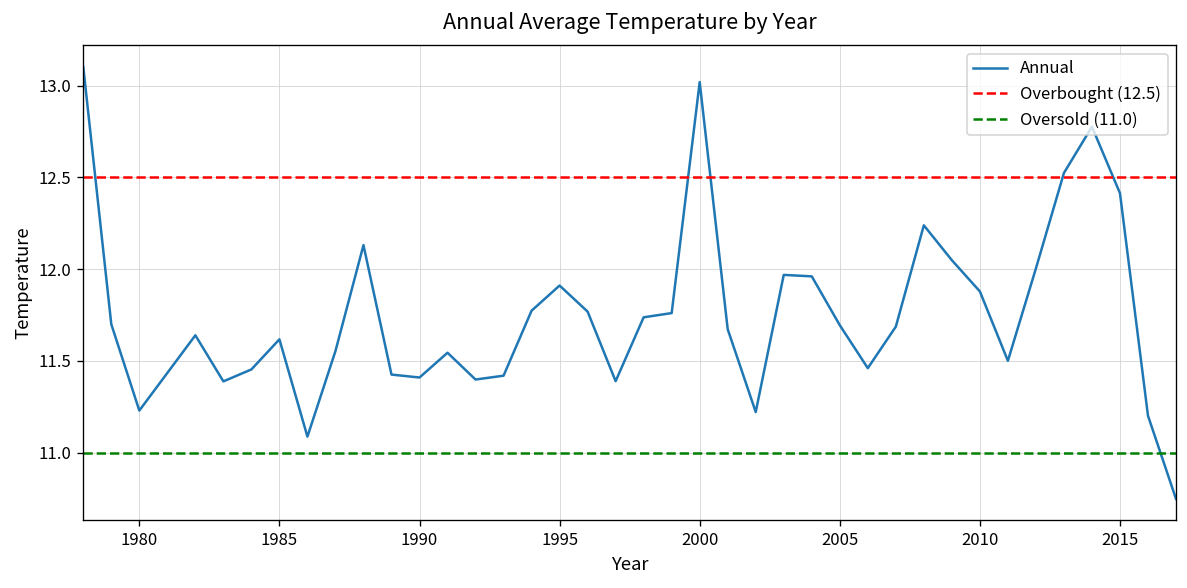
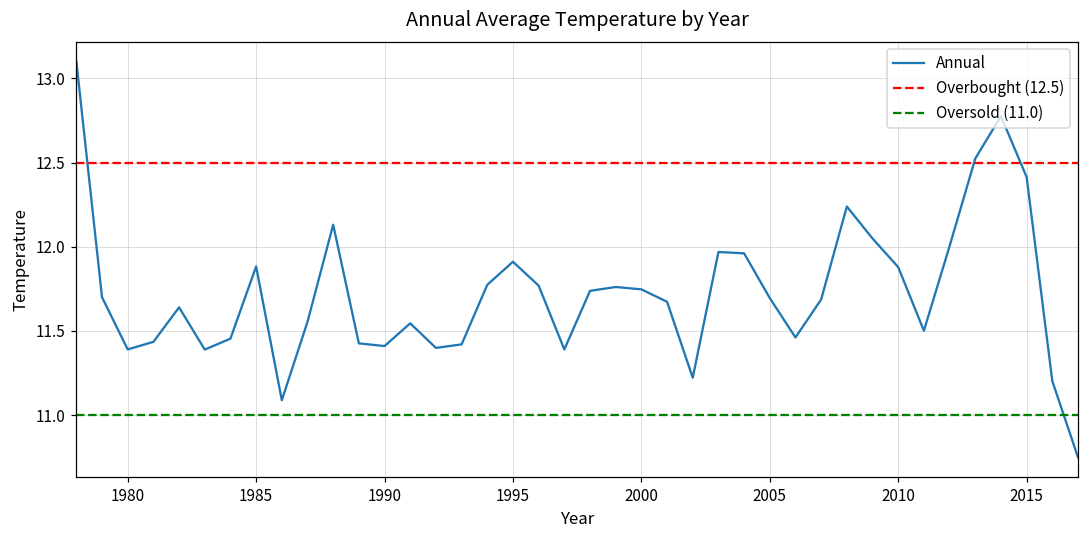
  {
-   "1980": 11.23,
-   "1985": 11.62,
+   "1980": 11.39,
+   "1985": 11.88,
    "1990": 11.41,
    "1995": 11.91,
-   "2000": 13.02,
+   "2000": 11.75,
    "2005": 11.70,
    "2010": 11.88,
    "2015": 12.41
  }
